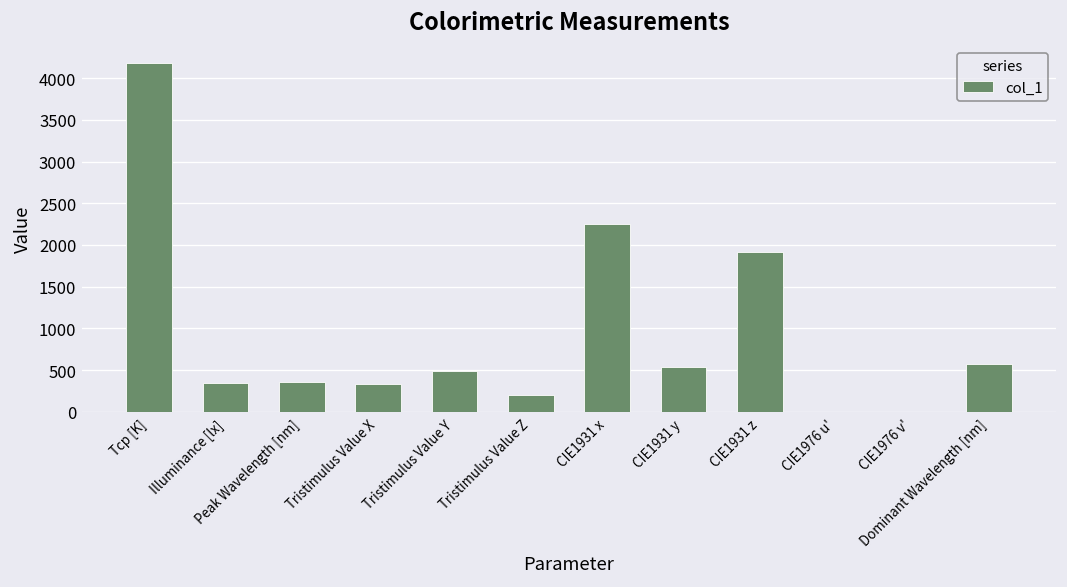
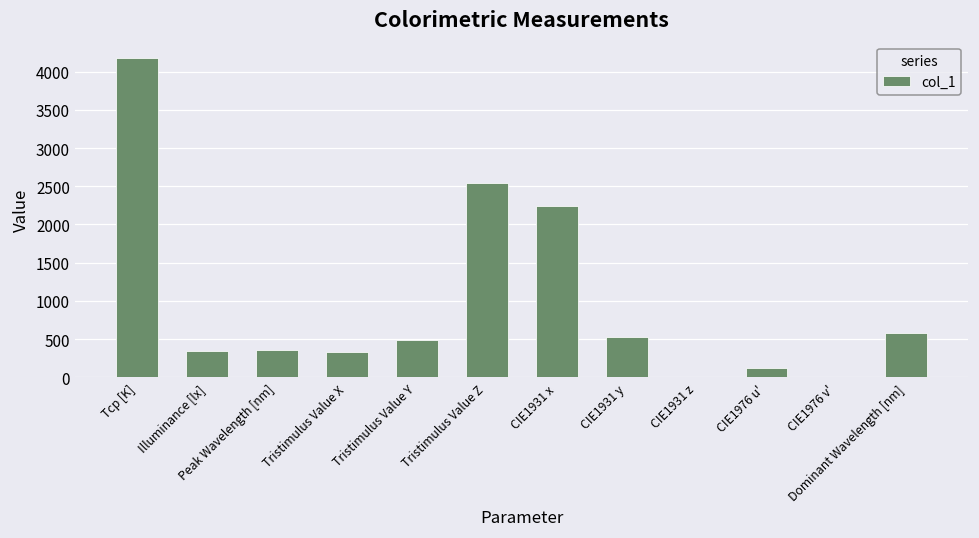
  {
    "Tcp [K]": 4200,
    "Illuminance [lx]": 300,
    "Peak Wavelength [nm]": 400,
    "Tristimulus Value X": 300,
    "Tristimulus Value Y": 500,
-   "Tristimulus Value Z": 200,
+   "Tristimulus Value Z": 2500,
    "CIE1931 x": 2200,
    "CIE1931 y": 500,
-   "CIE1931 z": 1900,
-   "CIE1976 u'": 0,
+   "CIE1931 z": 0,
+   "CIE1976 u'": 100,
    "Dominant Wavelength [nm]": 600
  }
